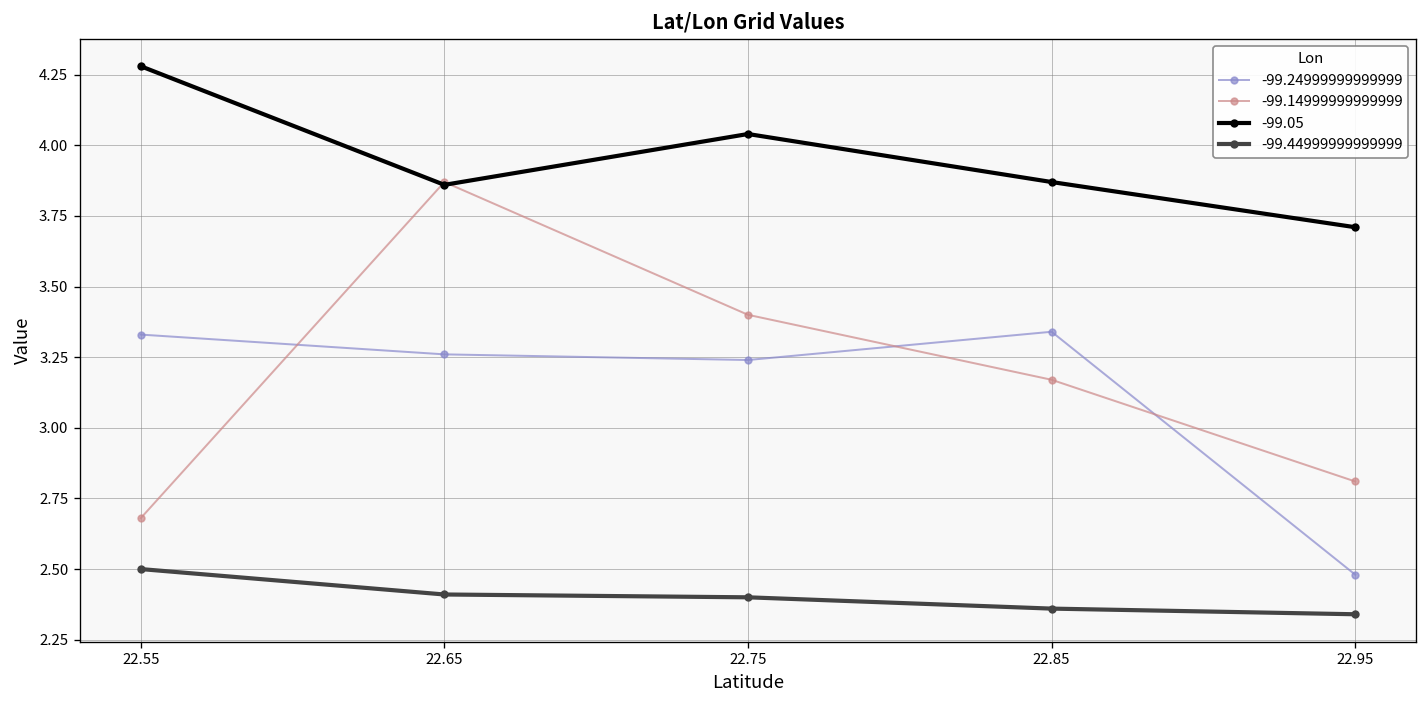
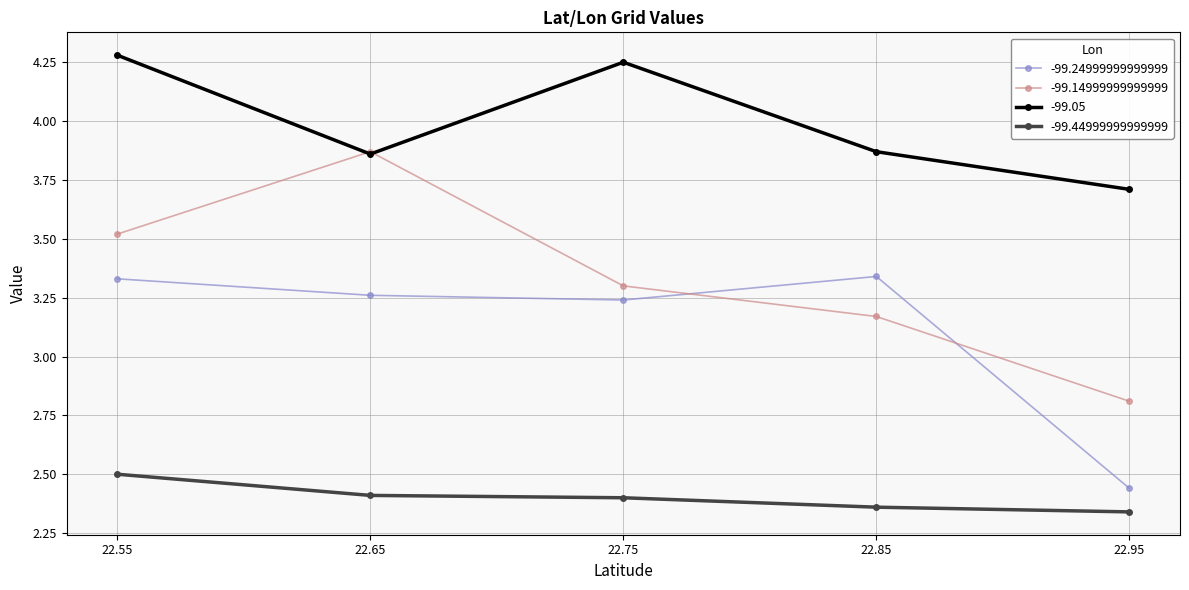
  {
    "-99.24999999999999": {
      "22.55": 3.33,
      "22.65": 3.26,
      "22.75": 3.24,
      "22.85": 3.34,
-     "22.95": 2.48
+     "22.95": 2.44
    },
    "-99.14999999999999": {
-     "22.55": 2.68,
-     "22.75": 3.4,
+     "22.55": 3.52,
+     "22.75": 3.3,
      "22.85": 3.17,
      "22.95": 2.81
    },
    "-99.05": {
      "22.55": 4.28,
-     "22.75": 4.04,
+     "22.75": 4.25,
      "22.85": 3.87,
      "22.95": 3.71
    },
    "-99.44999999999999": {
      "22.55": 2.50,
      "22.65": 2.41,
      "22.75": 2.40,
      "22.85": 2.36,
      "22.95": 2.34
    }
  }
